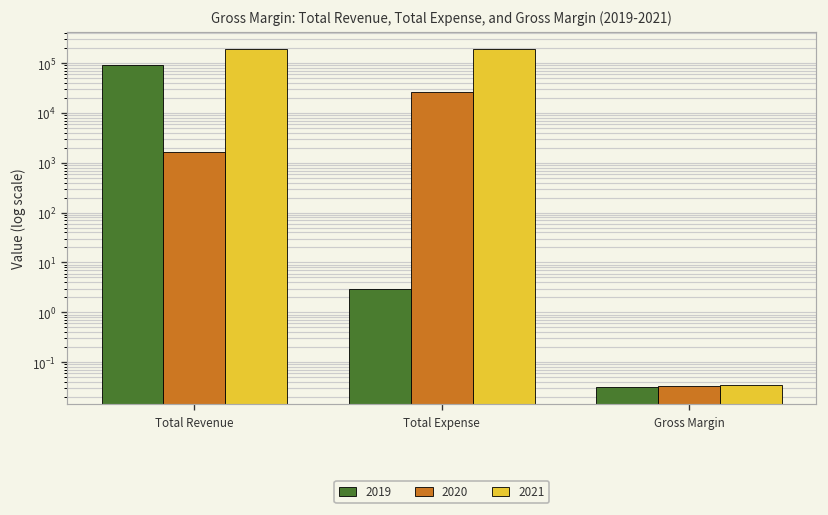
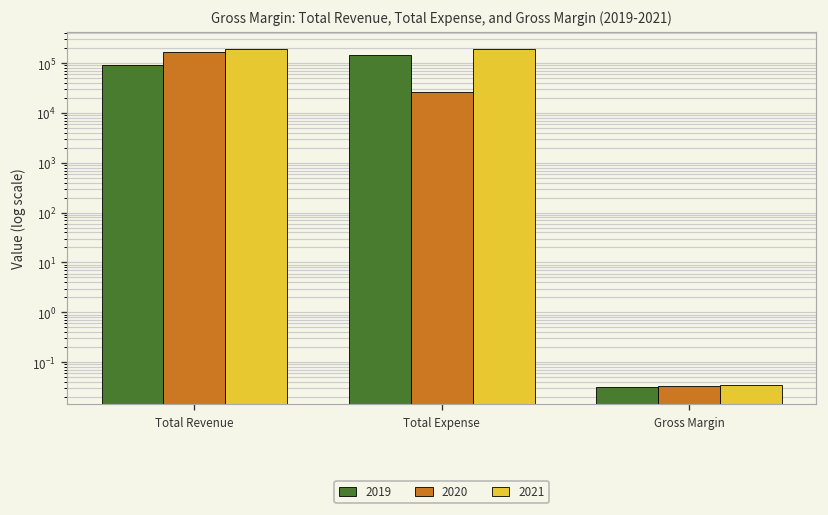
  {
    "2019": {
      "Total Revenue": 90000,
-     "Total Expense": 3,
+     "Total Expense": 150000,
      "Gross Margin": 0.03
    },
    "2020": {
-     "Total Revenue": 1600,
+     "Total Revenue": 170000,
      "Total Expense": 30000,
      "Gross Margin": 0.03
    },
    "2021": {
      "Total Revenue": 200000,
      "Total Expense": 200000,
      "Gross Margin": 0.03
    }
  }
